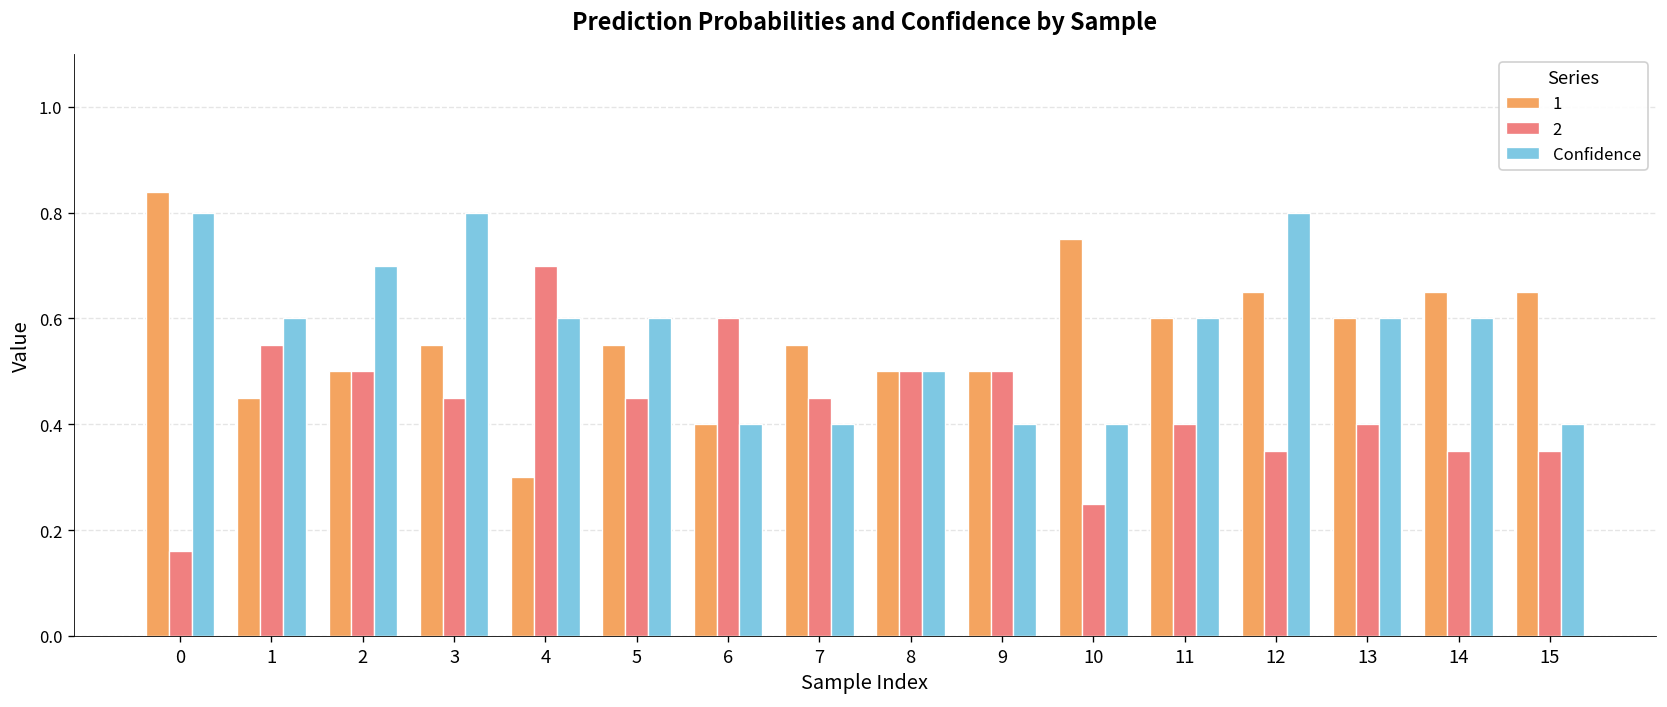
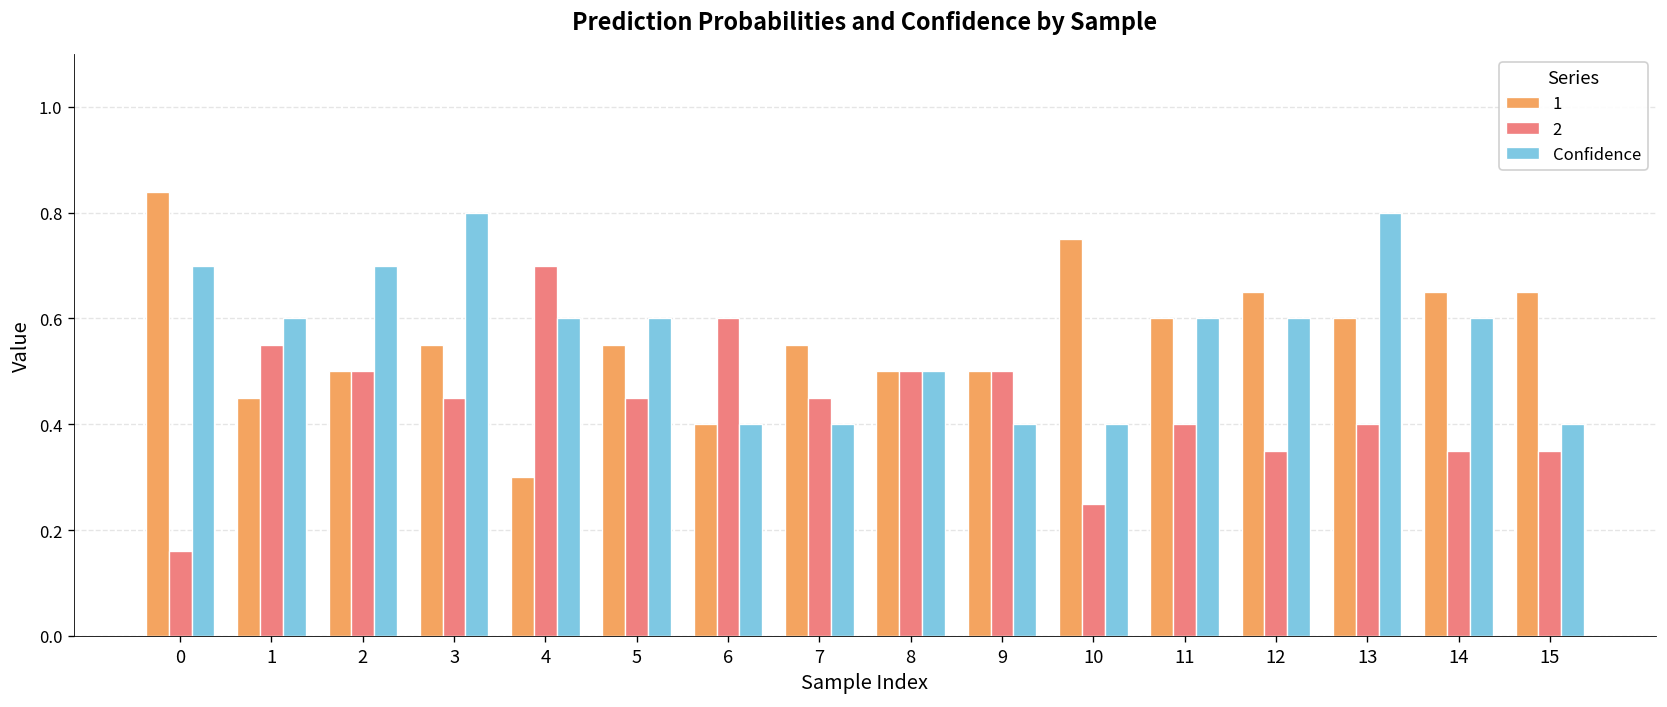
  {
    "Confidence": {
-     "0": 0.8,
+     "0": 0.7,
      "1": 0.6,
      "2": 0.7,
      "3": 0.8,
      "4": 0.6,
      "5": 0.6,
      "6": 0.4,
      "7": 0.4,
      "8": 0.5,
      "9": 0.4,
      "10": 0.4,
      "11": 0.6,
-     "12": 0.8,
-     "13": 0.6,
+     "12": 0.6,
+     "13": 0.8,
      "14": 0.6,
      "15": 0.4
    }
  }
